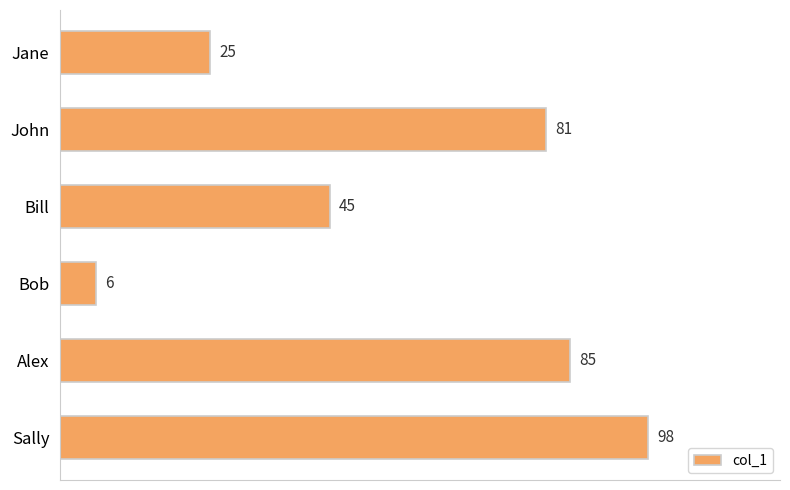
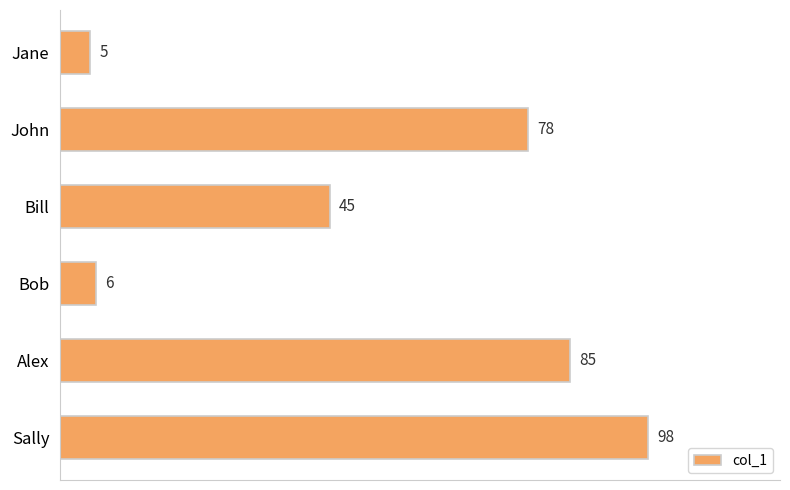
  {
-   "Jane": 25,
-   "John": 81,
+   "Jane": 5,
+   "John": 78,
    "Bill": 45,
    "Bob": 6,
    "Alex": 85,
    "Sally": 98
  }
